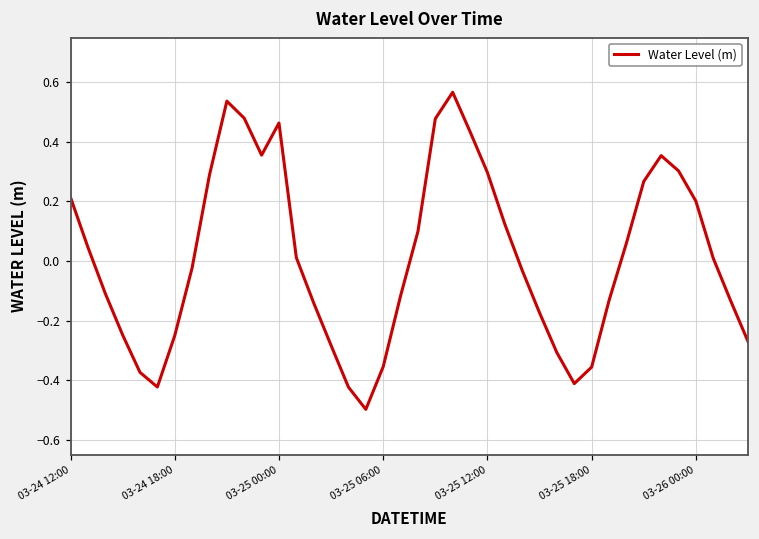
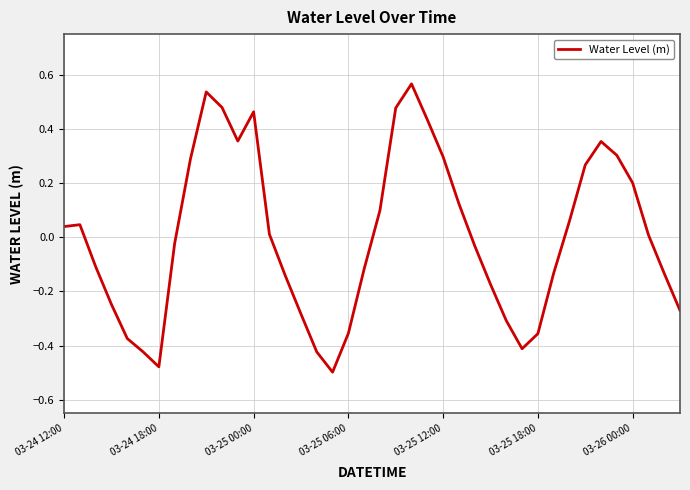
  {
-   "03-24 12:00": 0.21,
-   "03-24 18:00": -0.25,
+   "03-24 12:00": 0.04,
+   "03-24 18:00": -0.48,
    "03-25 00:00": 0.46,
    "03-25 06:00": -0.36,
    "03-25 12:00": 0.30,
    "03-25 18:00": -0.36,
    "03-26 00:00": 0.20
  }
